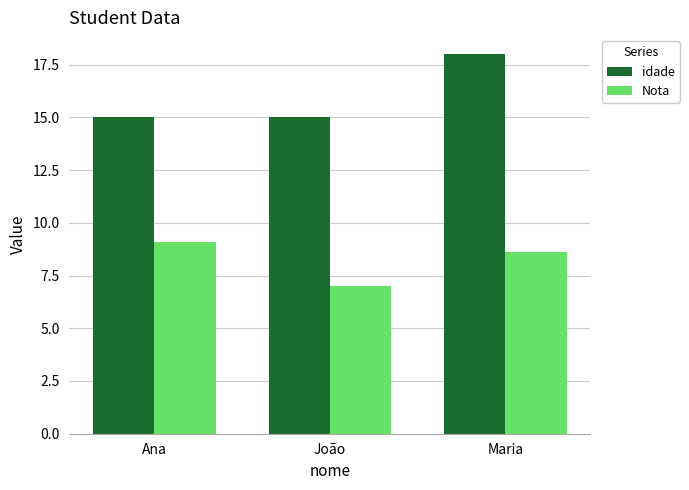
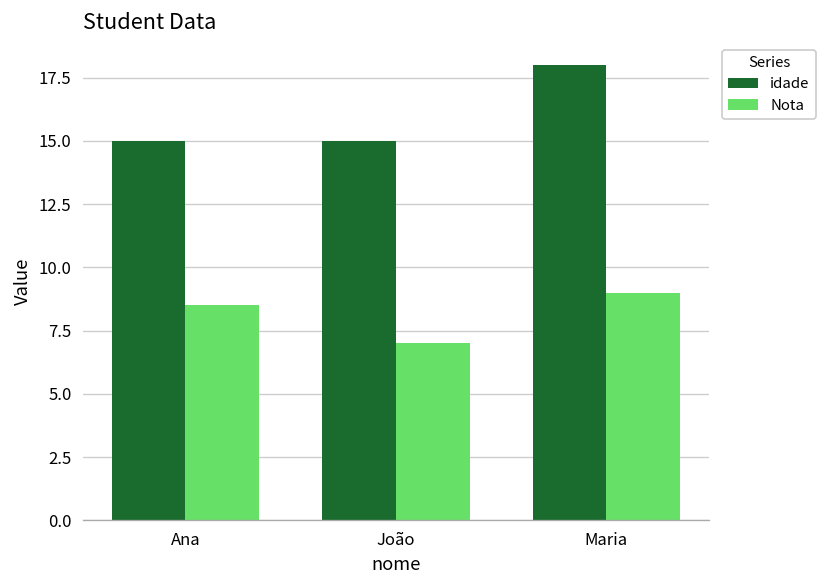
  {
    "idade": {
      "Ana": 15.0,
      "João": 15.0,
      "Maria": 18.0
    },
    "Nota": {
-     "Ana": 9.1,
+     "Ana": 8.5,
      "João": 7.0,
-     "Maria": 8.6
+     "Maria": 9.0
    }
  }
